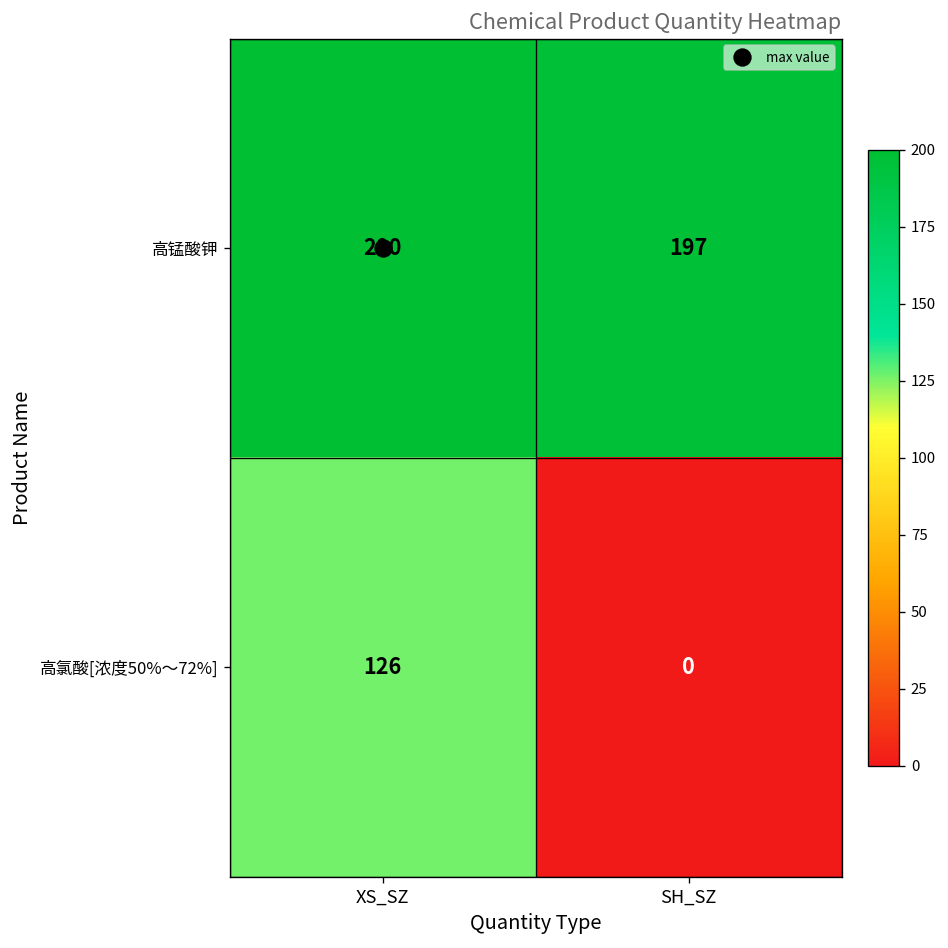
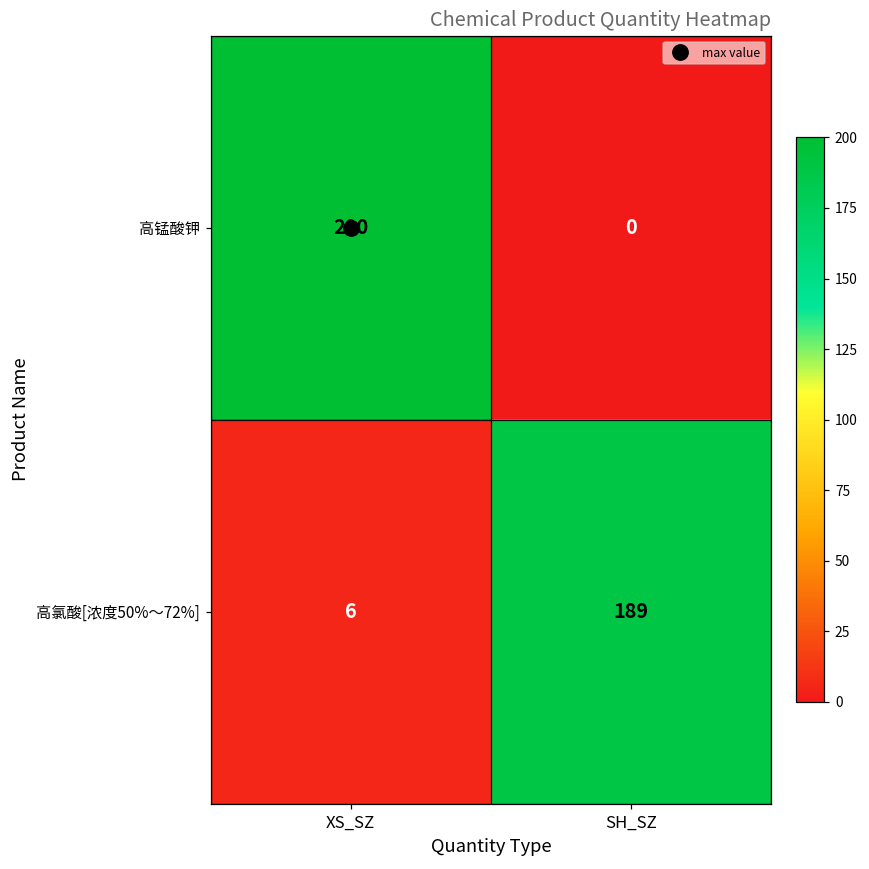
  {
    "高锰酸钾": {
-     "SH_SZ": 197
+     "SH_SZ": 0
    },
    "高氯酸[浓度50%～72%]": {
-     "XS_SZ": 126,
-     "SH_SZ": 0
+     "XS_SZ": 6,
+     "SH_SZ": 189
    }
  }
